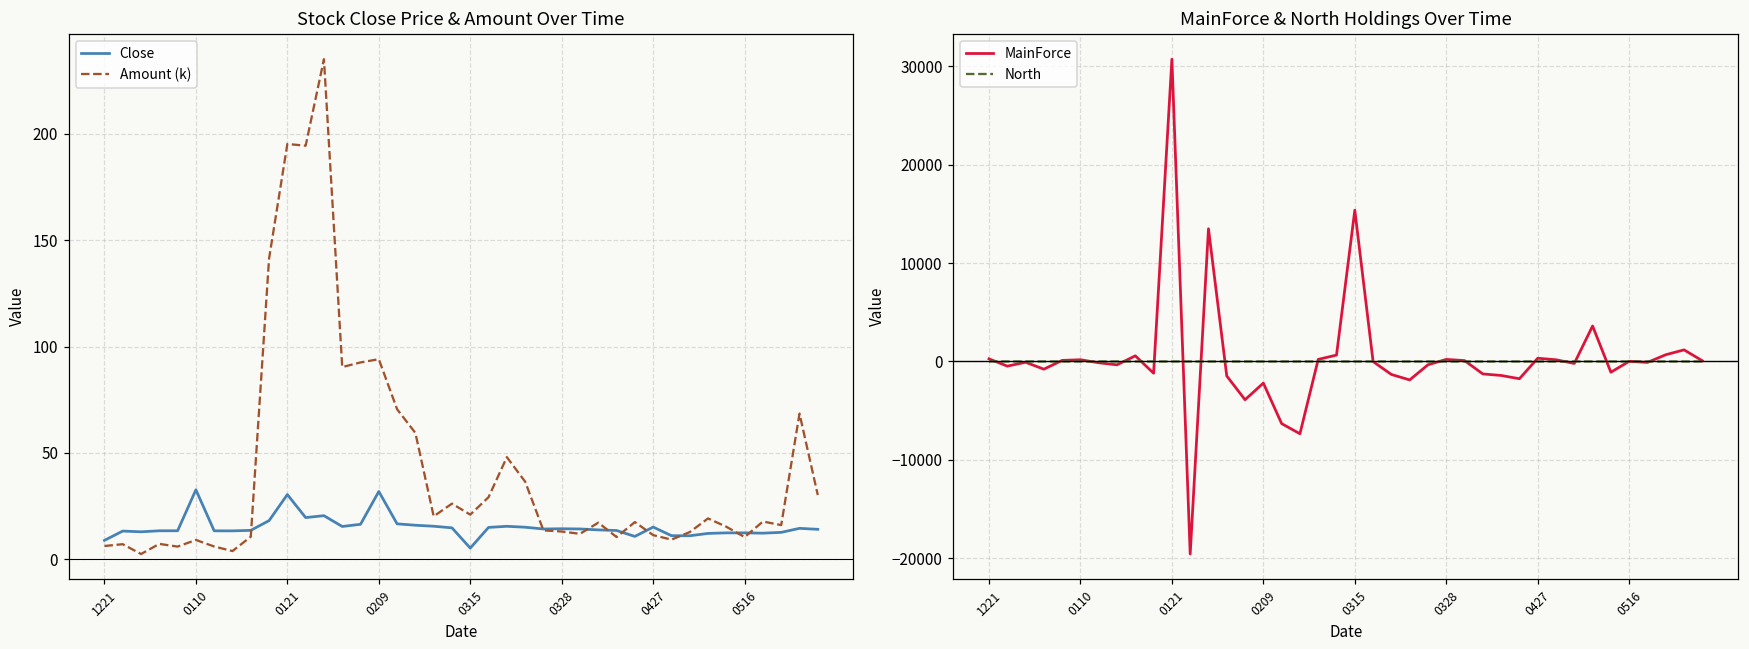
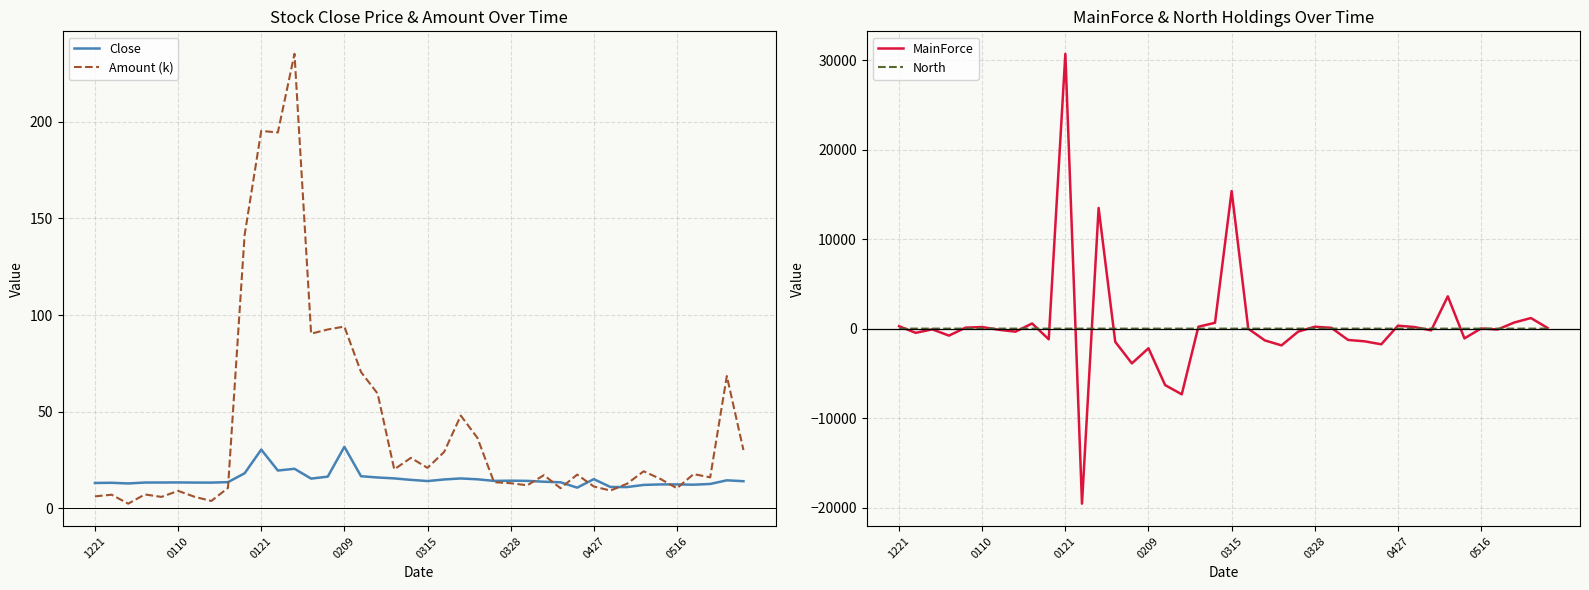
  {
    "Stock Close Price & Amount Over Time": {
      "Close": {
-       "1221": 9,
-       "0110": 33,
+       "1221": 13,
+       "0110": 13,
        "0121": 30,
        "0209": 32,
-       "0315": 5,
+       "0315": 14,
        "0427": 15,
        "0516": 12
      },
      "Amount (k)": {
        "1221": 6,
        "0110": 9,
        "0121": 195,
        "0209": 94,
        "0315": 21,
        "0427": 11,
        "0516": 10
      }
    },
    "MainForce & North Holdings Over Time": {
      "MainForce": {
        "0121": 31000,
        "0209": -2000,
        "0315": 15000,
        "0427": 0
      },
      "North": {
        "0121": 0,
        "0209": 0,
        "0315": 0,
        "0427": 0
      }
    }
  }
